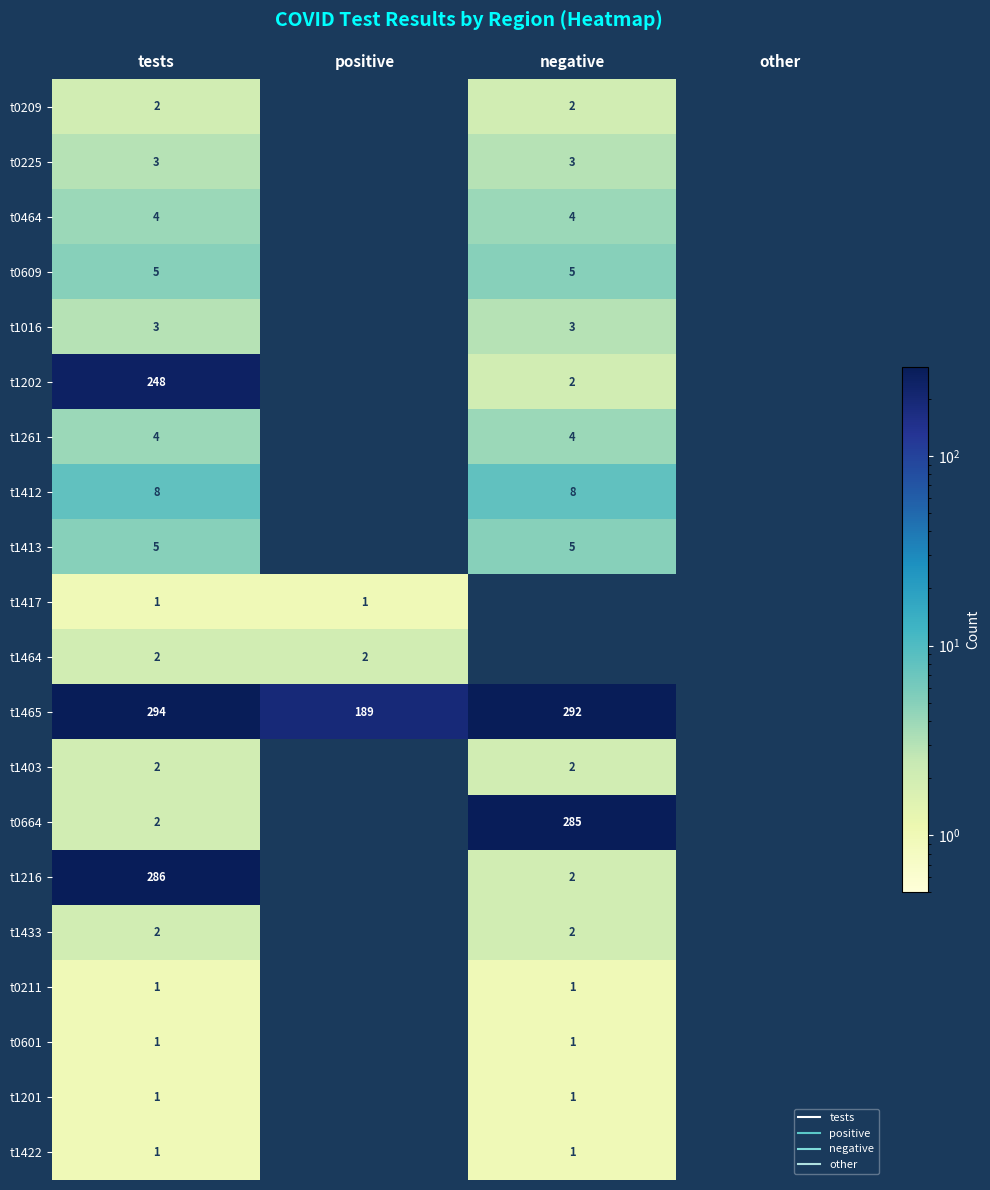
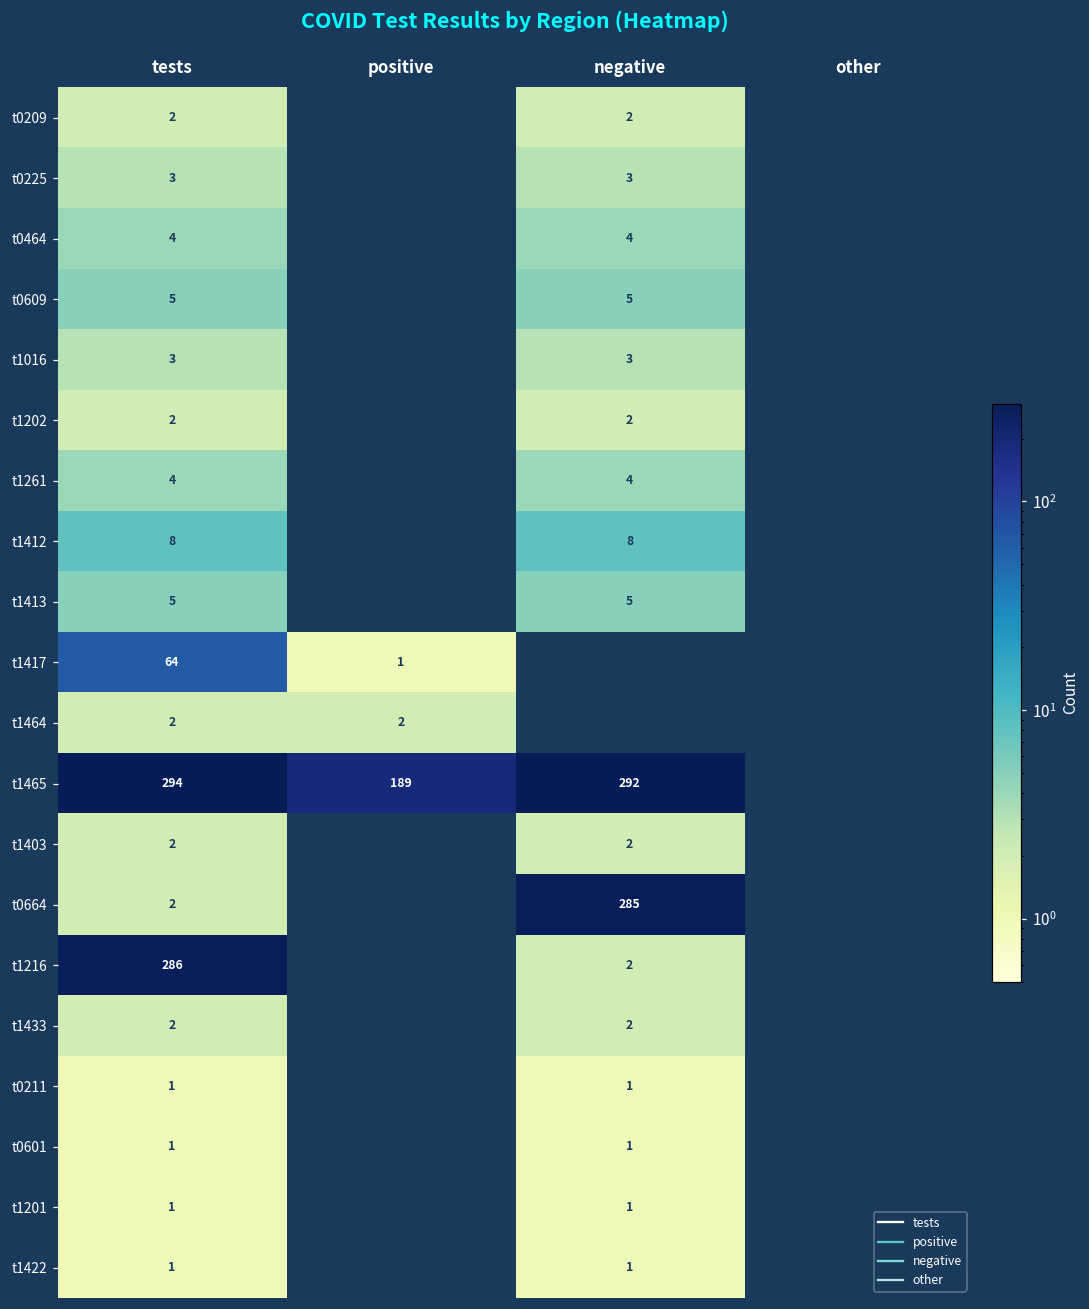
  {
    "t0209": {
      "tests": 2,
      "negative": 2
    },
    "t0225": {
      "tests": 3,
      "negative": 3
    },
    "t0464": {
      "tests": 4,
      "negative": 4
    },
    "t0609": {
      "tests": 5,
      "negative": 5
    },
    "t1016": {
      "tests": 3,
      "negative": 3
    },
    "t1202": {
-     "tests": 248,
+     "tests": 2,
      "negative": 2
    },
    "t1261": {
      "tests": 4,
      "negative": 4
    },
    "t1412": {
      "tests": 8,
      "negative": 8
    },
    "t1413": {
      "tests": 5,
      "negative": 5
    },
    "t1417": {
-     "tests": 1,
+     "tests": 64,
      "positive": 1
    },
    "t1464": {
      "tests": 2,
      "positive": 2
    },
    "t1465": {
      "tests": 294,
      "positive": 189,
      "negative": 292
    },
    "t1403": {
      "tests": 2,
      "negative": 2
    },
    "t0664": {
      "tests": 2,
      "negative": 285
    },
    "t1216": {
      "tests": 286,
      "negative": 2
    },
    "t1433": {
      "tests": 2,
      "negative": 2
    },
    "t0211": {
      "tests": 1,
      "negative": 1
    },
    "t0601": {
      "tests": 1,
      "negative": 1
    },
    "t1201": {
      "tests": 1,
      "negative": 1
    },
    "t1422": {
      "tests": 1,
      "negative": 1
    }
  }
